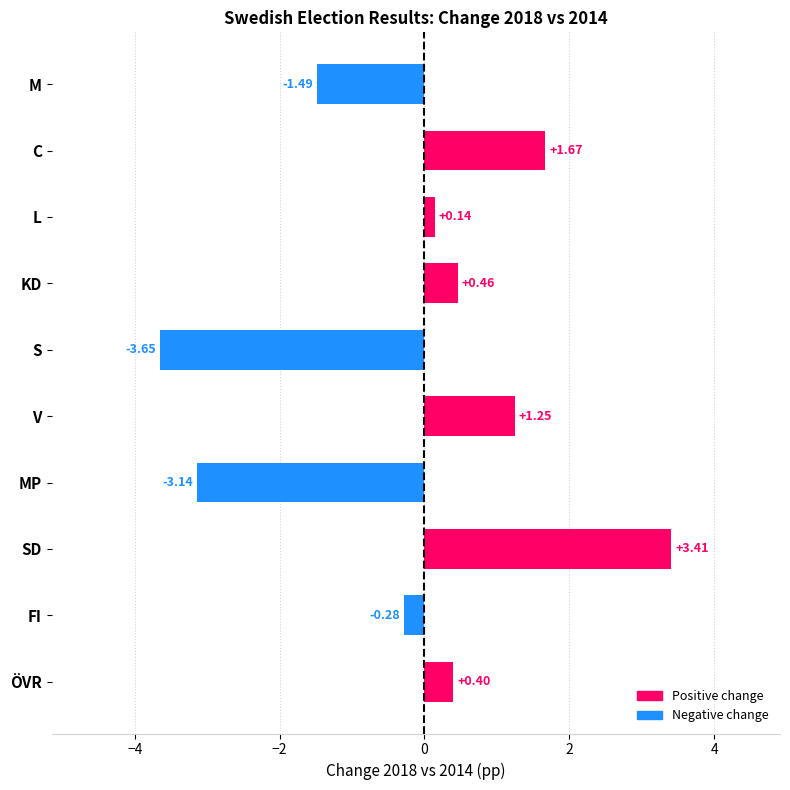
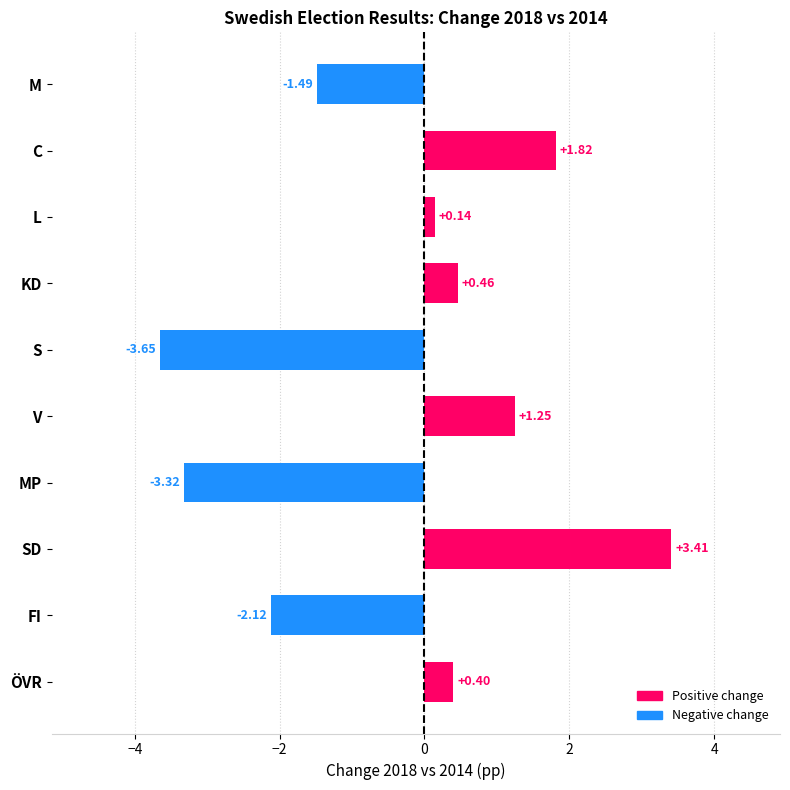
  {
    "M": "-1.49",
-   "C": "+1.67",
+   "C": "+1.82",
    "L": "+0.14",
    "KD": "+0.46",
    "S": "-3.65",
    "V": "+1.25",
-   "MP": "-3.14",
+   "MP": "-3.32",
    "SD": "+3.41",
-   "FI": "-0.28",
+   "FI": "-2.12",
    "ÖVR": "+0.40"
  }
